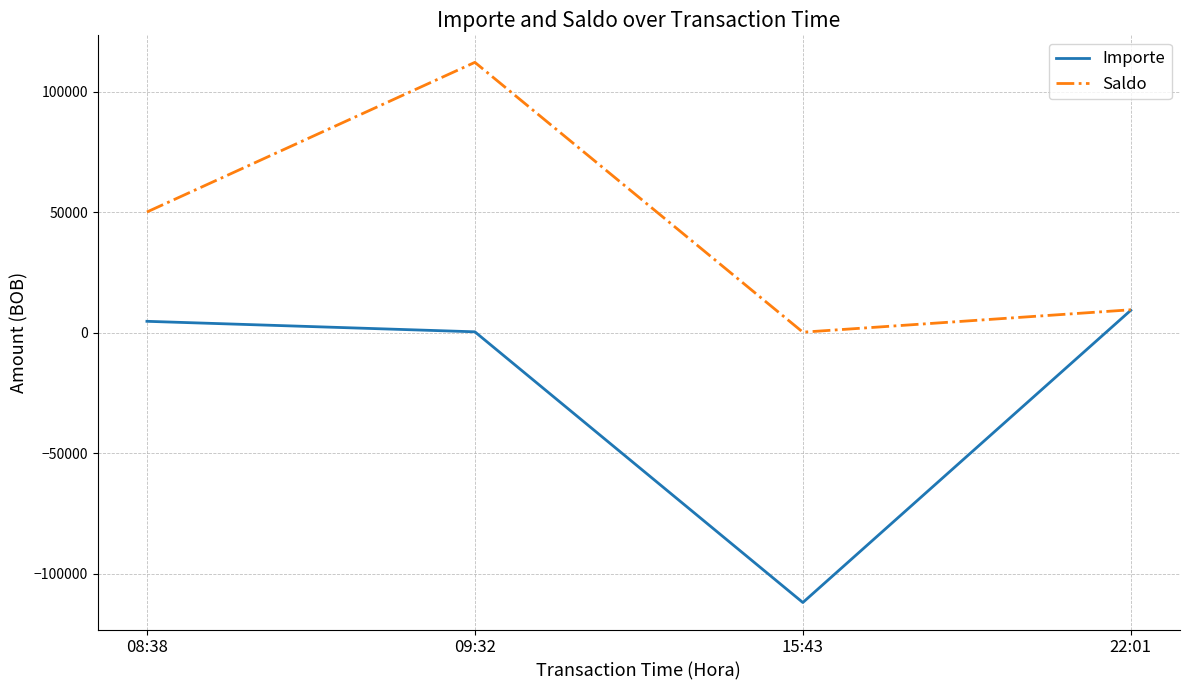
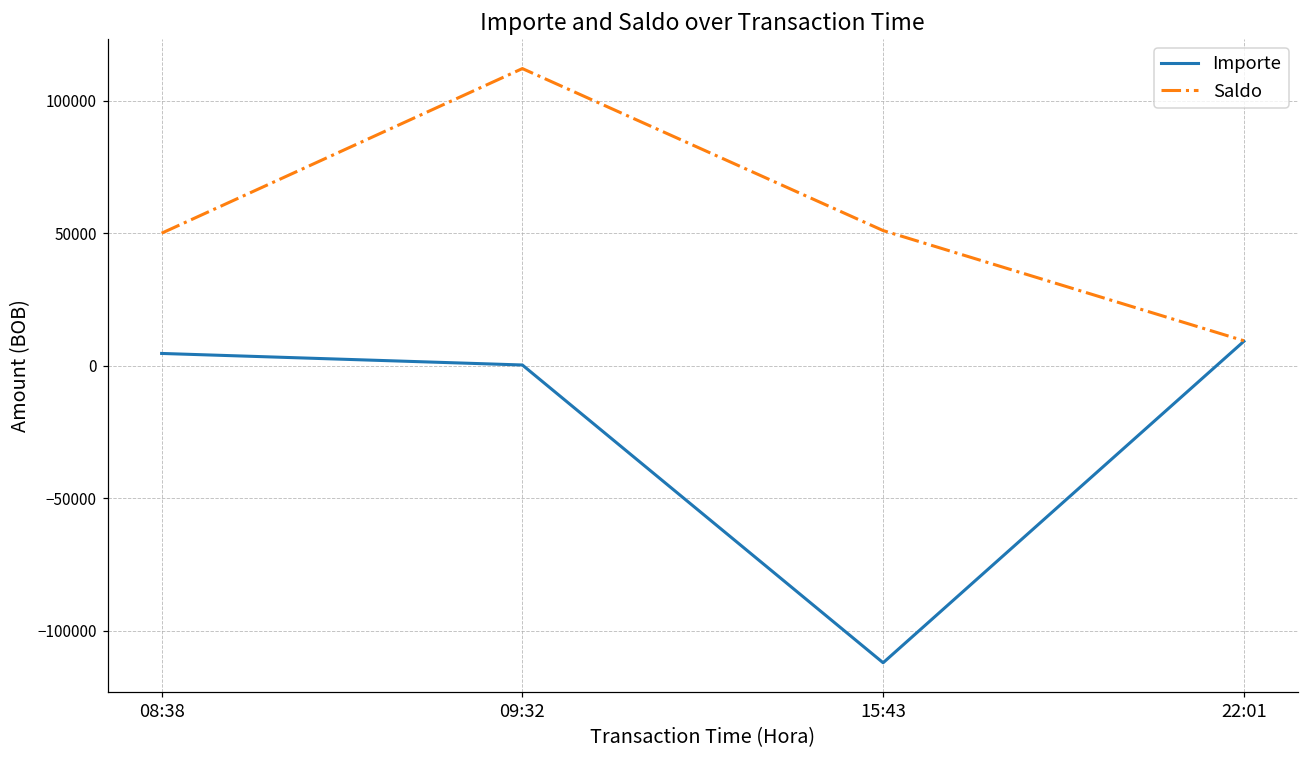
  {
    "Importe": {
      "08:38": 5000,
      "09:32": 0,
      "15:43": -112000
    },
    "Saldo": {
      "08:38": 50000,
      "09:32": 112000,
-     "15:43": 0
+     "15:43": 51000
    }
  }
